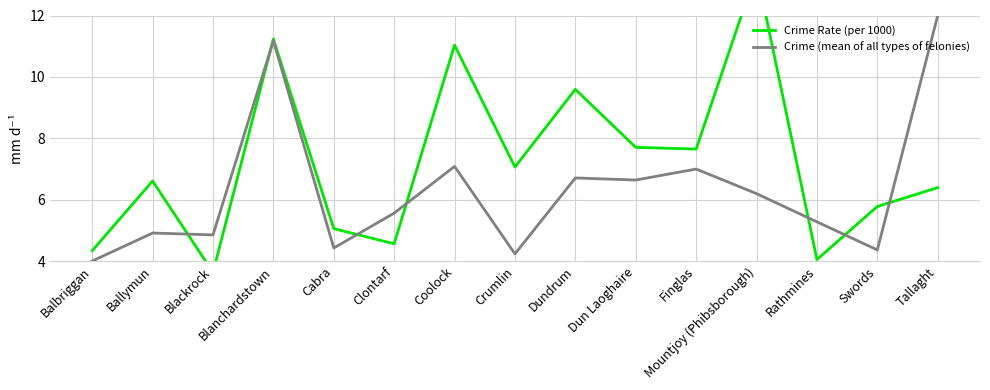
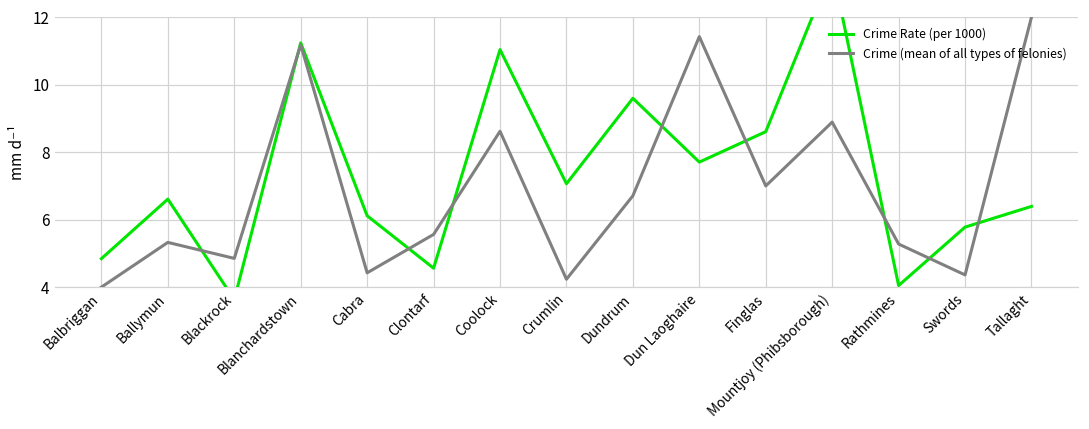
  {
    "Crime Rate (per 1000)": {
-     "Balbriggan": 4.3,
+     "Balbriggan": 4.8,
      "Ballymun": 6.6,
-     "Cabra": 5.1,
+     "Cabra": 6.1,
      "Clontarf": 4.6,
      "Coolock": 11.0,
      "Crumlin": 7.1,
      "Dundrum": 9.6,
      "Dun Laoghaire": 7.7,
-     "Finglas": 7.6,
+     "Finglas": 8.6,
      "Rathmines": 4.0,
      "Swords": 5.8,
      "Tallaght": 6.4
    },
    "Crime (mean of all types of felonies)": {
      "Balbriggan": 4.0,
-     "Ballymun": 4.9,
+     "Ballymun": 5.3,
      "Blackrock": 4.9,
      "Cabra": 4.4,
      "Clontarf": 5.6,
-     "Coolock": 7.1,
+     "Coolock": 8.6,
      "Crumlin": 4.2,
      "Dundrum": 6.7,
-     "Dun Laoghaire": 6.6,
+     "Dun Laoghaire": 11.4,
      "Finglas": 7.0,
-     "Mountjoy (Phibsborough)": 6.2,
+     "Mountjoy (Phibsborough)": 8.9,
      "Rathmines": 5.3,
      "Swords": 4.4,
      "Tallaght": 12.0
    }
  }
